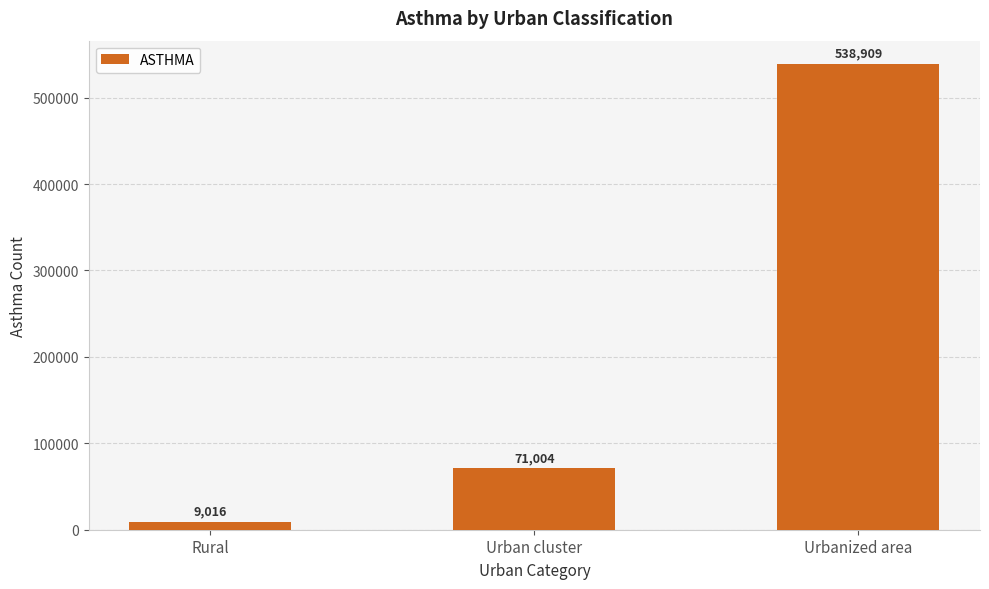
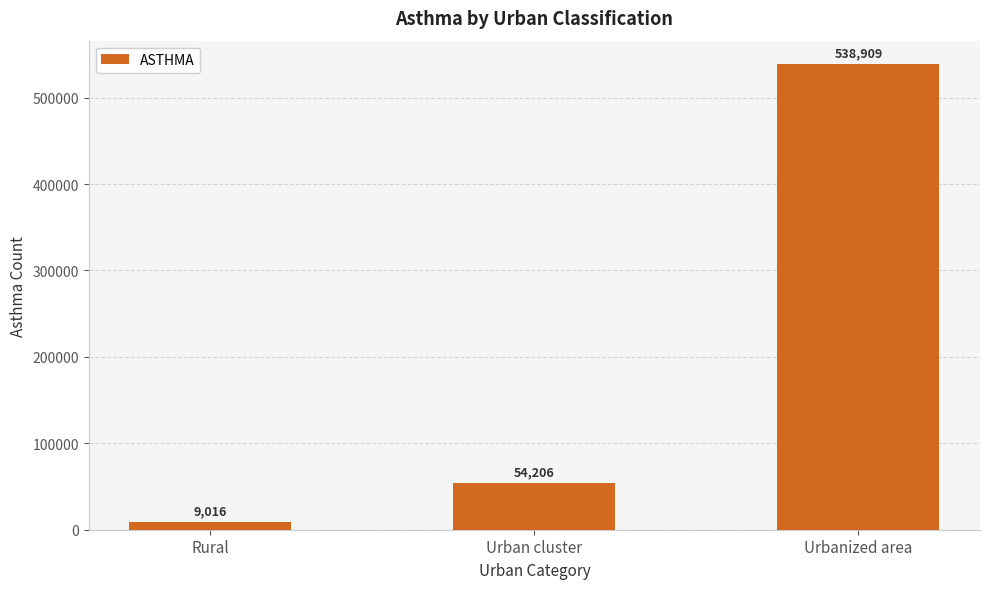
  {
    "Rural": "9,016",
-   "Urban cluster": "71,004",
+   "Urban cluster": "54,206",
    "Urbanized area": "538,909"
  }
